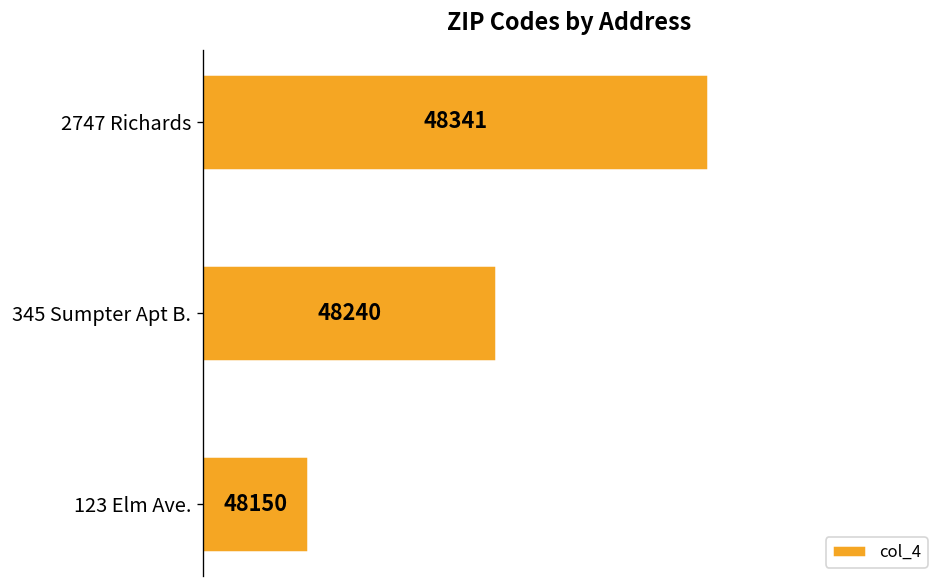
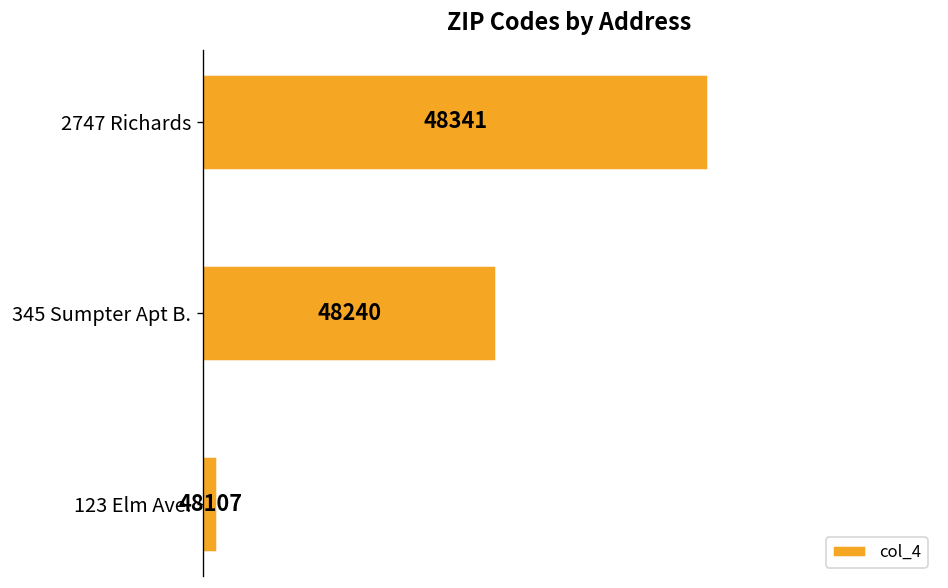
  {
    "2747 Richards": 48341,
    "345 Sumpter Apt B.": 48240,
-   "123 Elm Ave.": 48150
+   "123 Elm Ave.": 48107
  }
